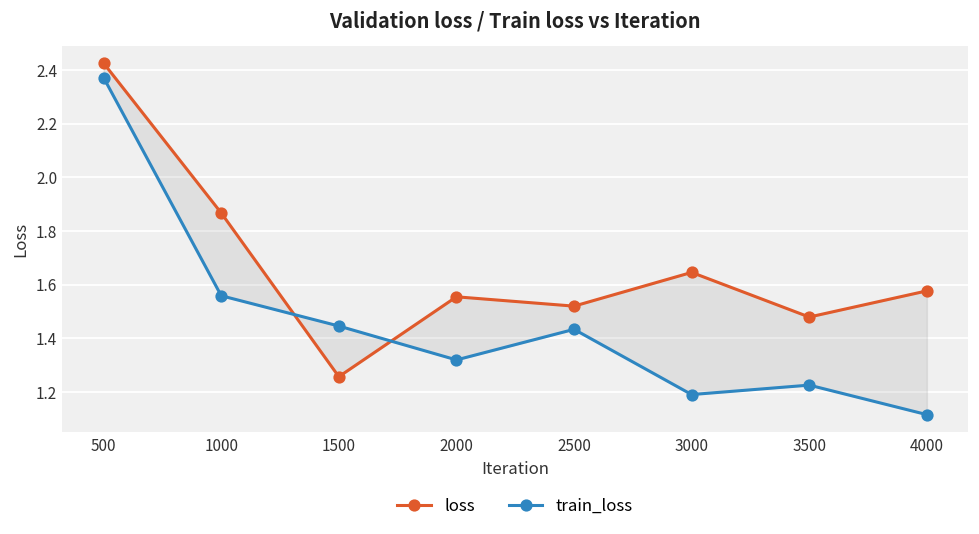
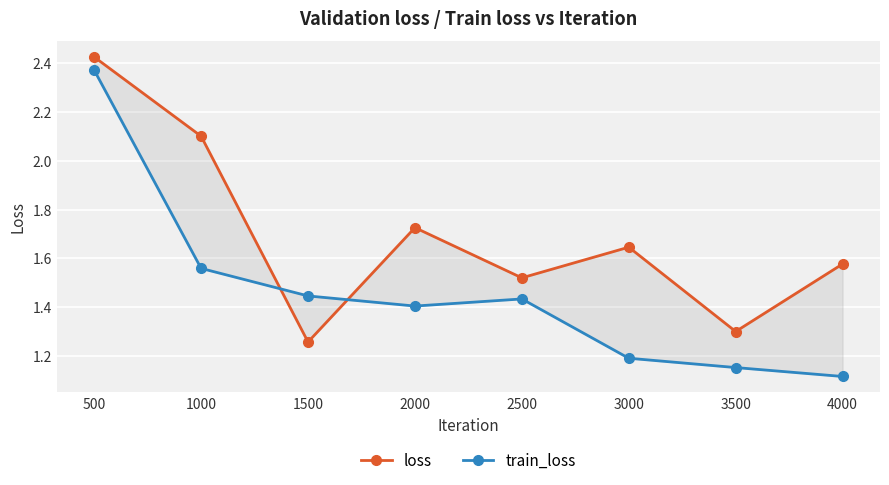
  {
    "loss": {
-     "1000": 1.87,
+     "1000": 2.10,
      "1500": 1.26,
-     "2000": 1.55,
-     "3500": 1.48
+     "2000": 1.73,
+     "3500": 1.30
    },
    "train_loss": {
      "500": 2.37,
      "1000": 1.56,
-     "2000": 1.32,
+     "2000": 1.40,
      "2500": 1.43,
      "3000": 1.19,
-     "3500": 1.23,
+     "3500": 1.15,
      "4000": 1.12
    }
  }
